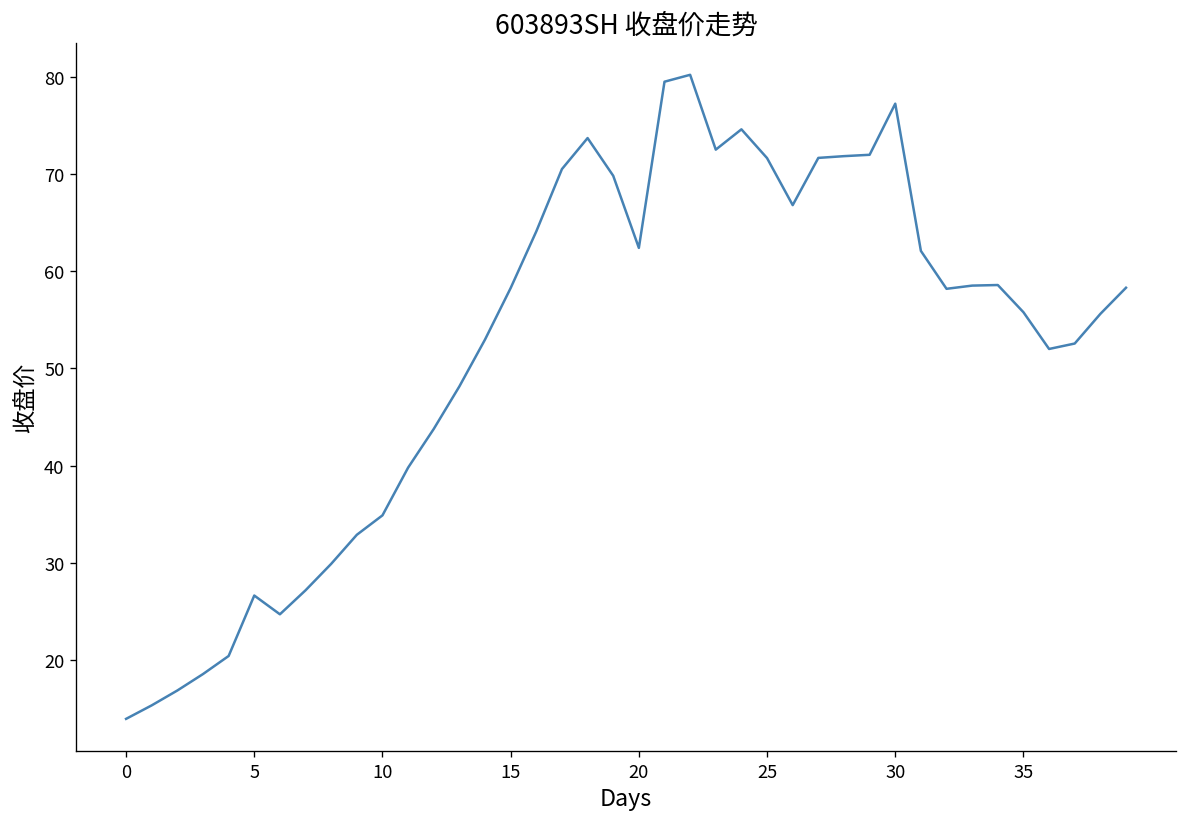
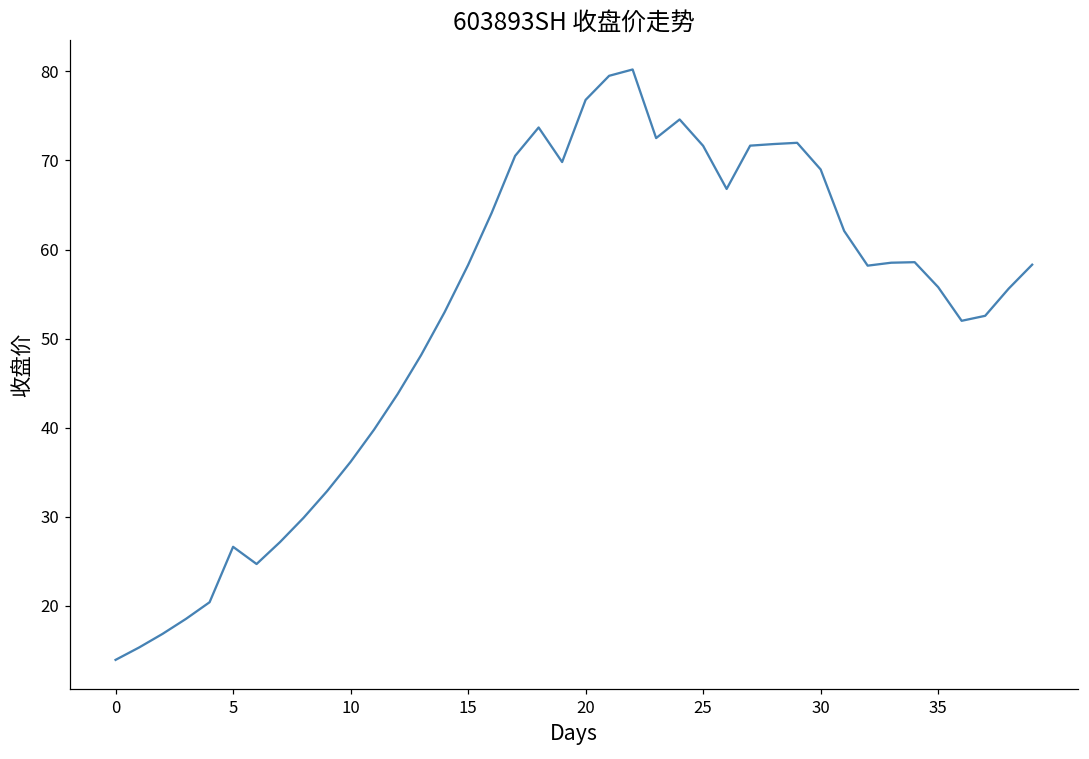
  {
    "0": 14,
    "5": 27,
-   "10": 35,
+   "10": 36,
    "15": 58,
-   "20": 62,
+   "20": 77,
    "25": 72,
-   "30": 77,
+   "30": 69,
    "35": 56
  }
